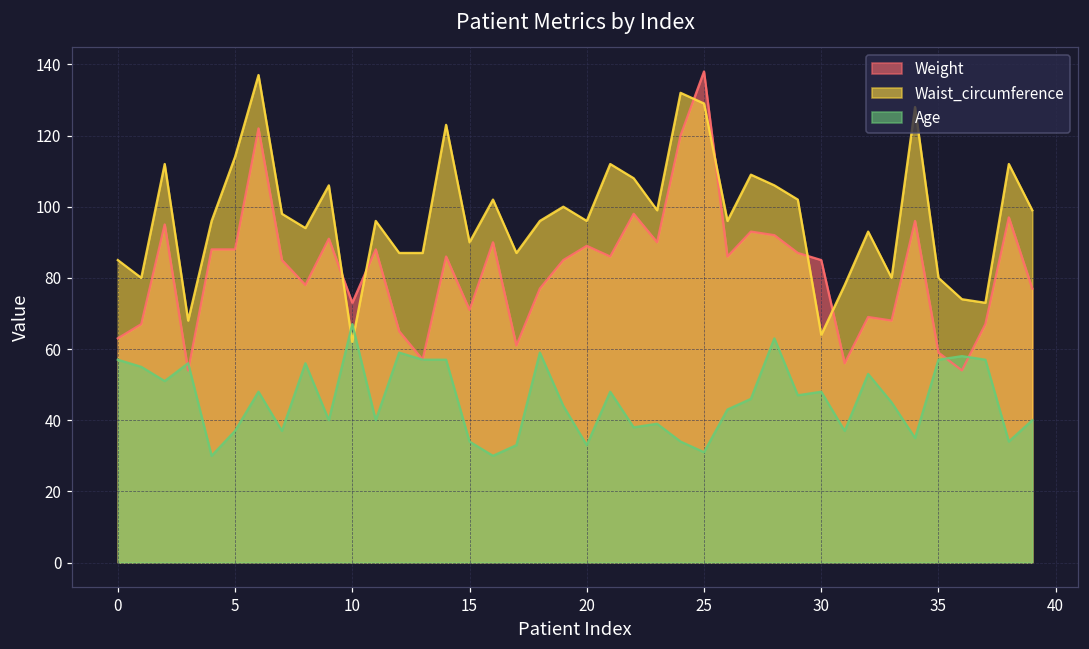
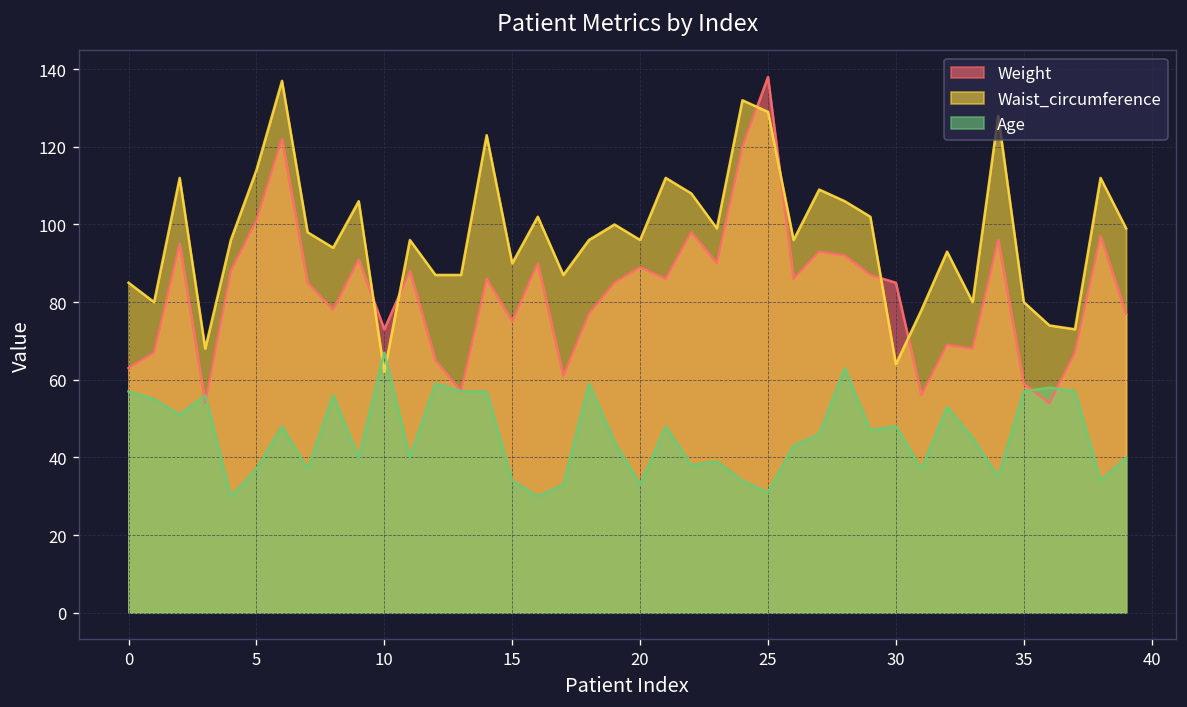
  {
    "Weight": {
      "0": 63,
-     "5": 88,
+     "5": 101,
      "10": 73,
-     "15": 71,
+     "15": 75,
      "20": 89,
      "25": 138,
      "30": 85,
      "35": 59
    },
    "Waist_circumference": {
      "0": 85,
      "5": 114,
      "10": 62,
      "15": 90,
      "20": 96,
      "25": 129,
      "30": 64,
      "35": 80
    },
    "Age": {
      "0": 57,
      "5": 37,
      "10": 67,
      "15": 34,
      "20": 33,
      "25": 31,
      "30": 48,
      "35": 57
    }
  }
